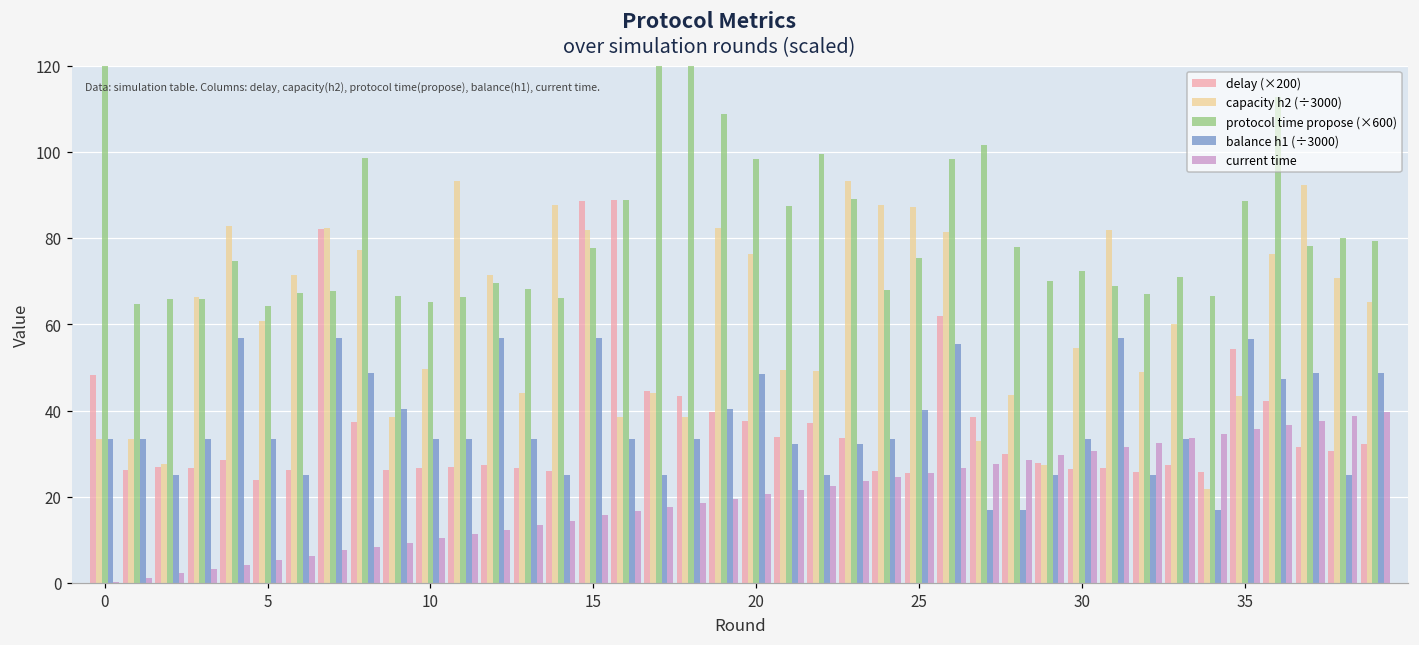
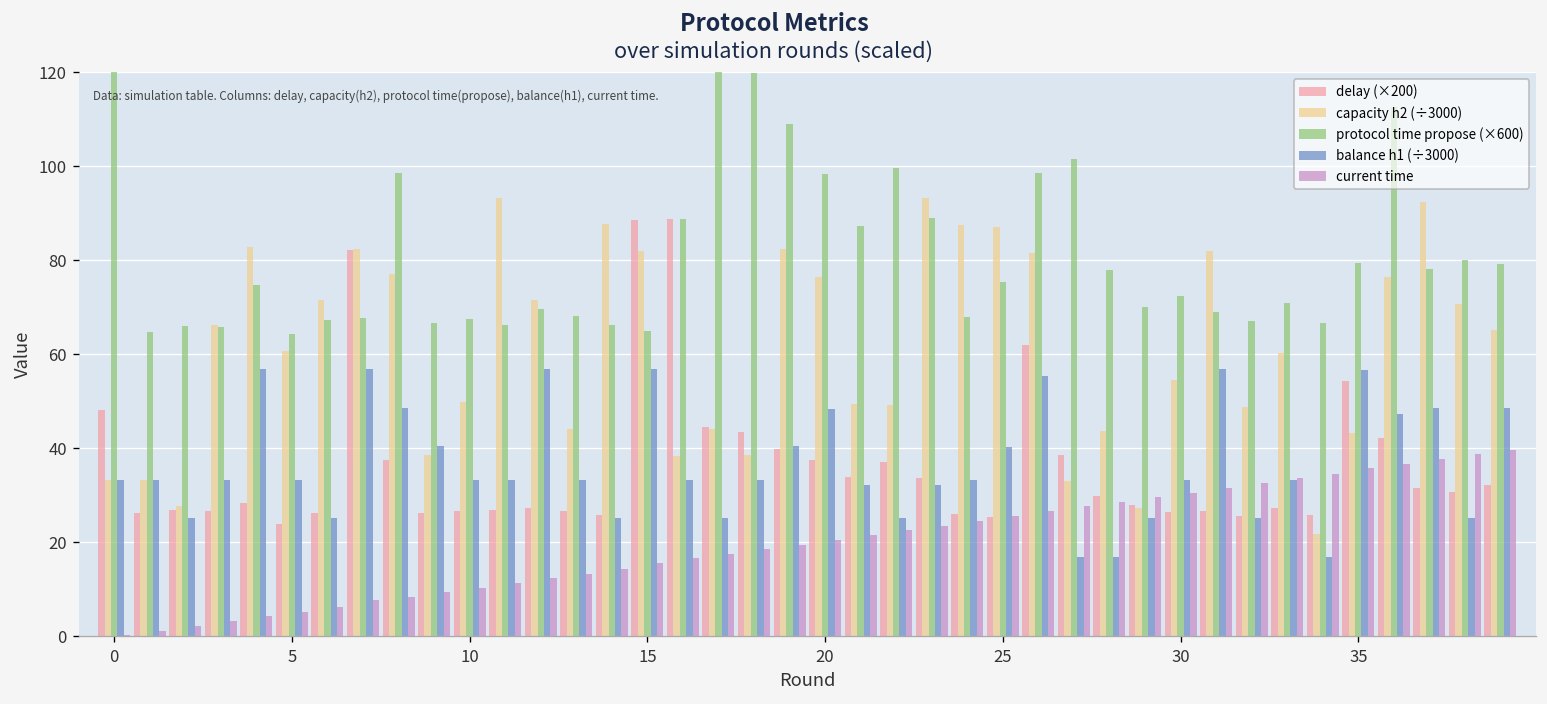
  {
    "protocol time propose (×600)": {
      "5": 64,
-     "10": 65,
-     "15": 78,
+     "10": 67,
+     "15": 65,
      "20": 98,
      "25": 75,
      "30": 72,
-     "35": 89
+     "35": 79
    }
  }
